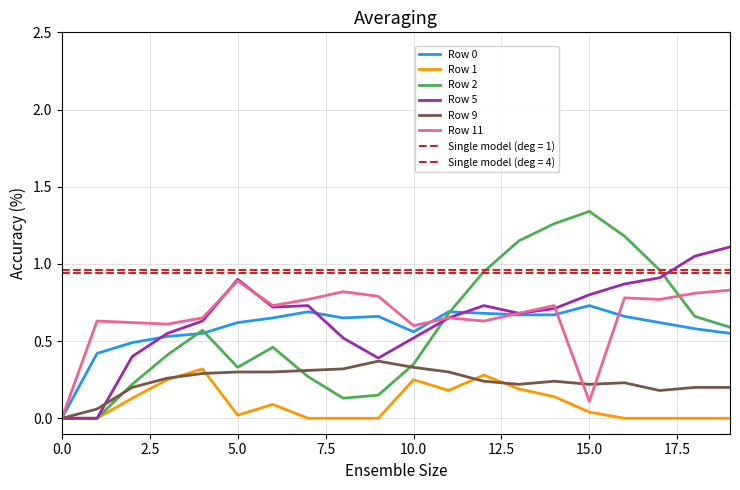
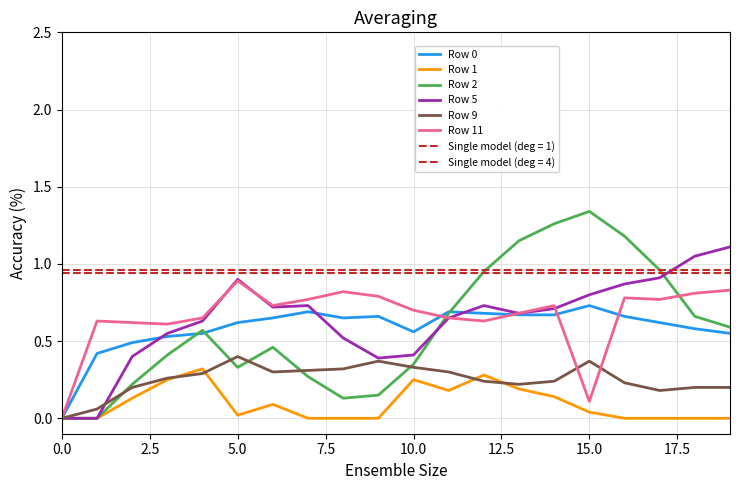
  {
    "Row 0": {
      "5.0": 0.62,
      "10.0": 0.56,
      "15.0": 0.73
    },
    "Row 1": {
      "5.0": 0.02,
      "10.0": 0.25,
      "15.0": 0.04
    },
    "Row 2": {
      "5.0": 0.33,
      "10.0": 0.35,
      "15.0": 1.34
    },
    "Row 5": {
-     "10.0": 0.52,
+     "10.0": 0.41,
      "15.0": 0.80
    },
    "Row 9": {
-     "5.0": 0.3,
+     "5.0": 0.4,
      "10.0": 0.33,
-     "15.0": 0.22
+     "15.0": 0.37
    },
    "Row 11": {
-     "10.0": 0.6,
+     "10.0": 0.7,
      "15.0": 0.1
    }
  }
